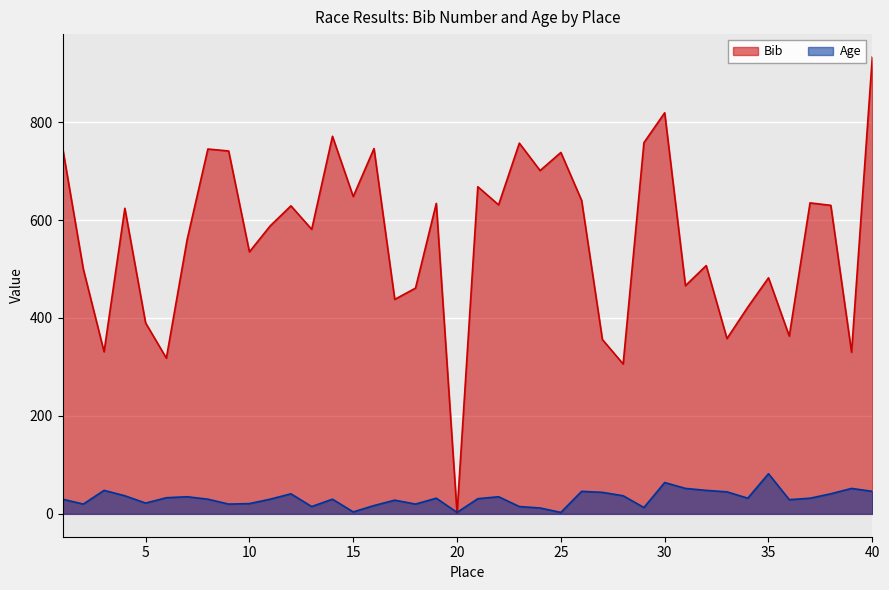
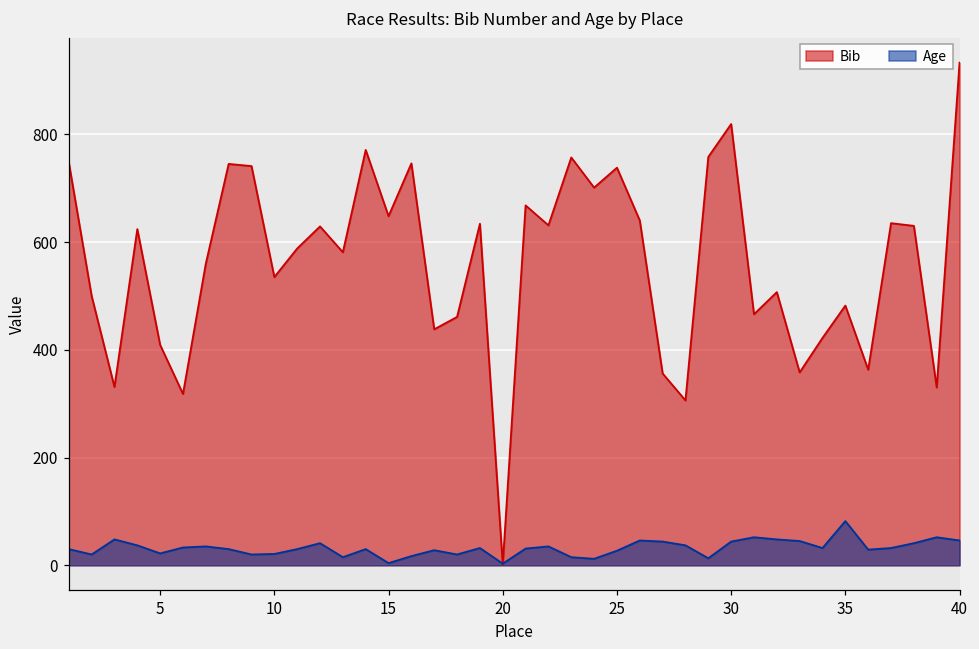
  {
    "Bib": {
-     "5": 390,
+     "5": 410,
      "10": 540,
      "15": 650,
      "25": 740,
      "30": 820,
      "35": 480,
      "40": 930
    },
    "Age": {
      "5": 20,
      "10": 20,
      "15": 0,
-     "25": 0,
-     "30": 60,
+     "25": 30,
+     "30": 40,
      "35": 80,
      "40": 50
    }
  }
